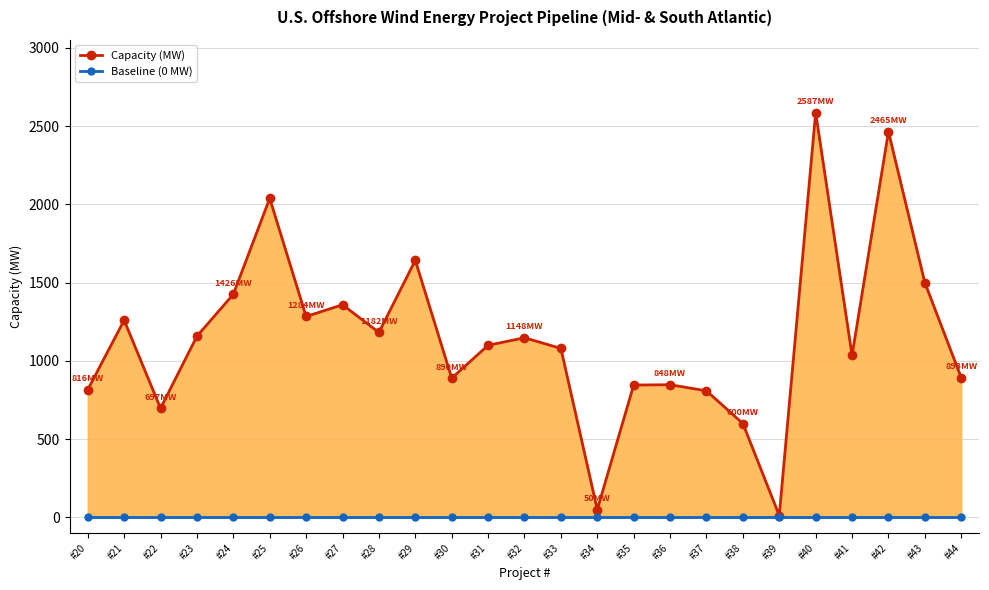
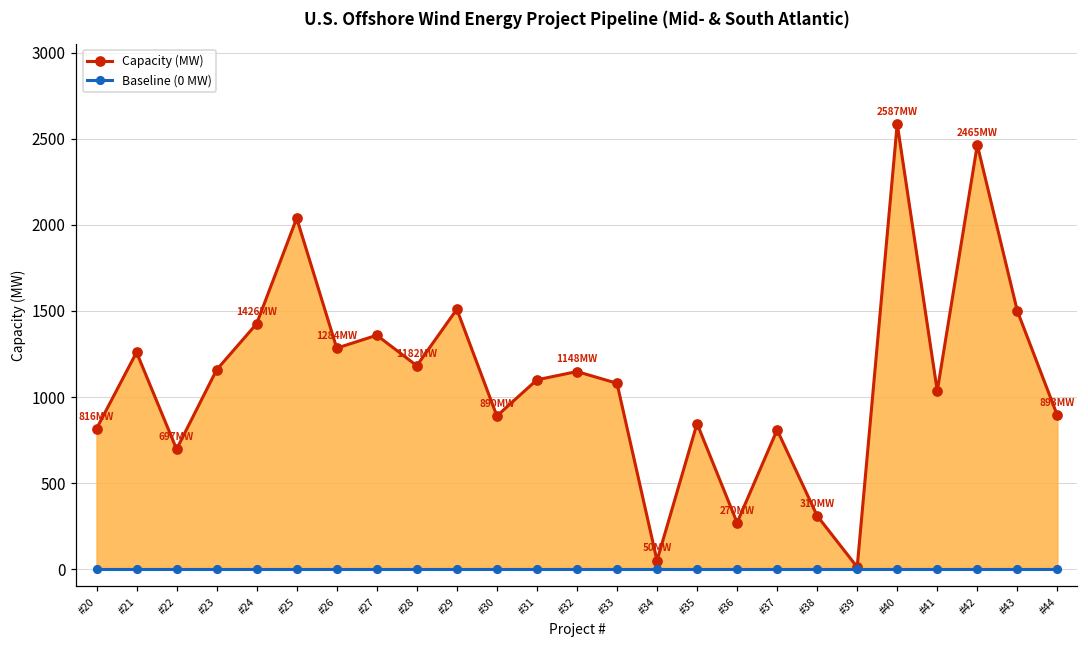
  {
    "Capacity (MW)": {
      "#20": 816,
      "#22": 697,
      "#24": 1426,
      "#26": 1284,
      "#28": 1182,
-     "#29": 1640,
+     "#29": 1510,
      "#30": 890,
      "#32": 1148,
      "#34": 50,
-     "#36": 848,
-     "#38": 600,
+     "#36": 270,
+     "#38": 310,
      "#40": 2587,
      "#42": 2465,
      "#44": 893
    }
  }
